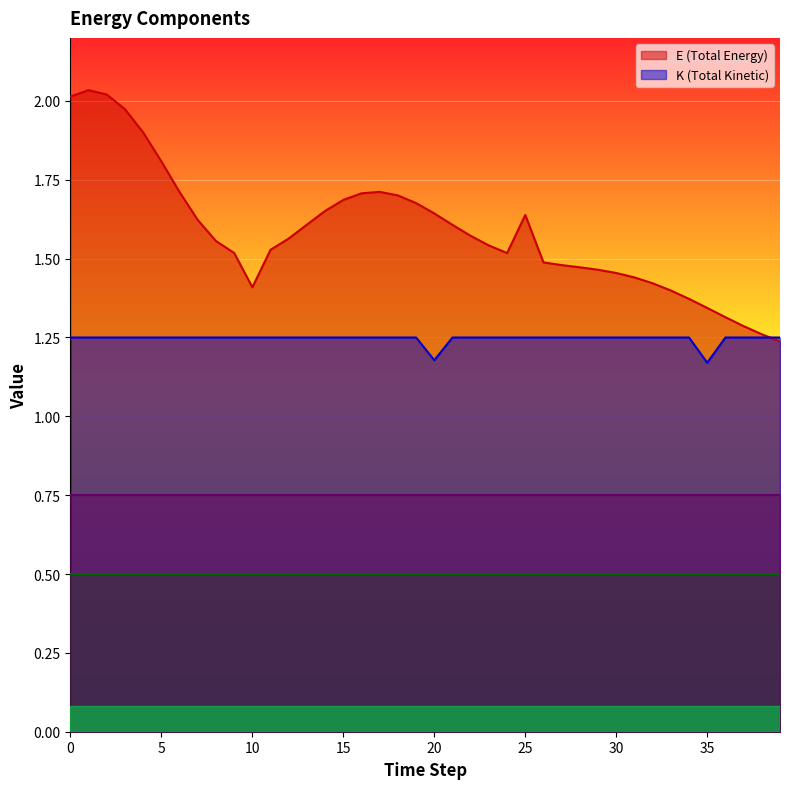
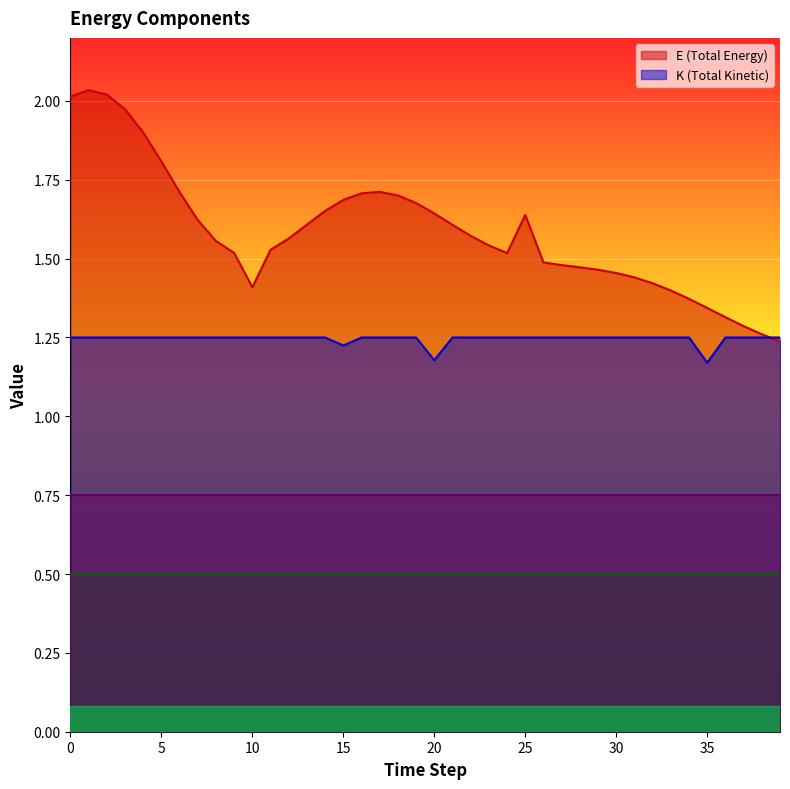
  {
    "E (Total Energy)": {
      "0": 2.01,
      "5": 1.81,
      "10": 1.41,
      "15": 1.69,
      "20": 1.64,
      "25": 1.64,
      "30": 1.45,
      "35": 1.34
    },
    "K (Total Kinetic)": {
      "0": 1.25,
      "5": 1.25,
      "10": 1.25,
-     "15": 1.25,
+     "15": 1.22,
      "20": 1.18,
      "25": 1.25,
      "30": 1.25,
      "35": 1.17
    }
  }
